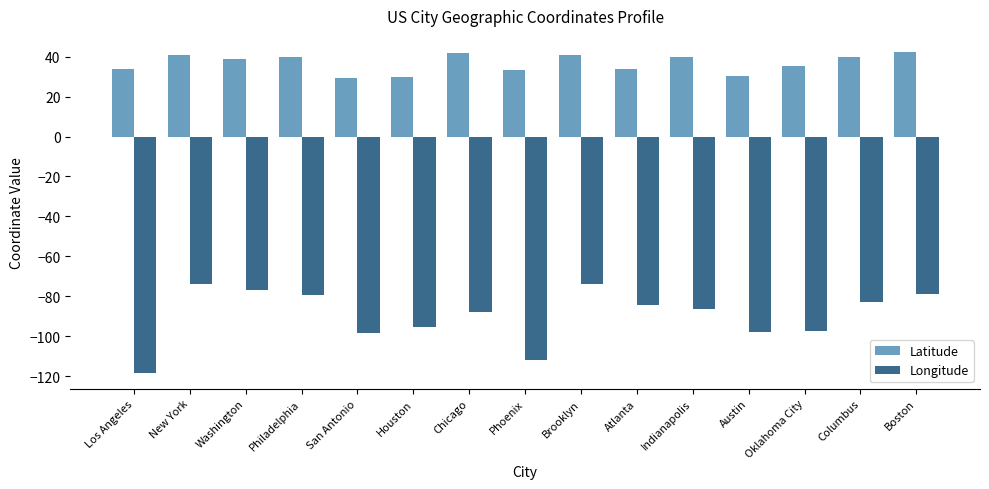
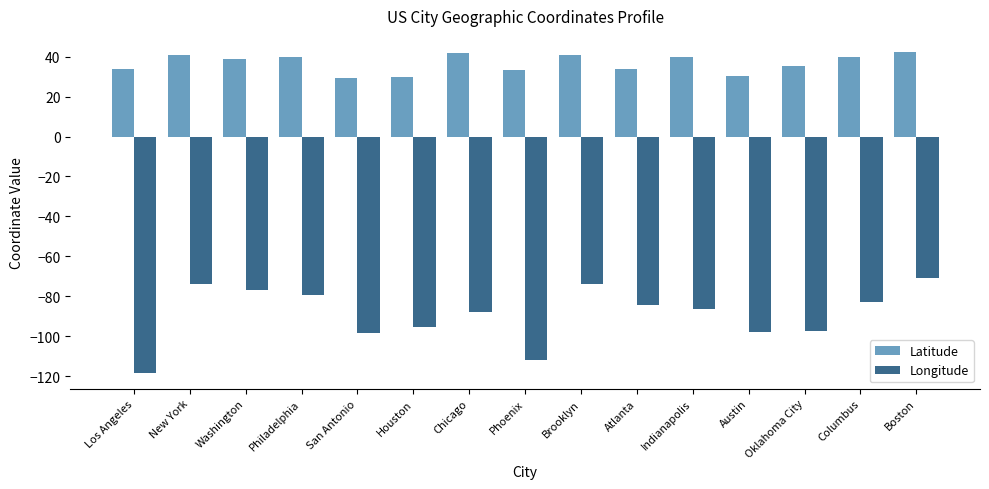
  {
    "Latitude": {
      "Los Angeles": 34,
      "New York": 41,
      "Washington": 39,
      "Philadelphia": 40,
      "San Antonio": 29,
      "Houston": 30,
      "Chicago": 42,
      "Phoenix": 33,
      "Brooklyn": 41,
      "Atlanta": 34,
      "Indianapolis": 40,
      "Austin": 30,
      "Oklahoma City": 35,
      "Columbus": 40,
      "Boston": 42
    },
    "Longitude": {
      "Los Angeles": -118,
      "New York": -74,
      "Washington": -77,
      "Philadelphia": -80,
      "San Antonio": -98,
      "Houston": -95,
      "Chicago": -88,
      "Phoenix": -112,
      "Brooklyn": -74,
      "Atlanta": -84,
      "Indianapolis": -86,
      "Austin": -98,
      "Oklahoma City": -98,
      "Columbus": -83,
-     "Boston": -79
+     "Boston": -71
    }
  }
